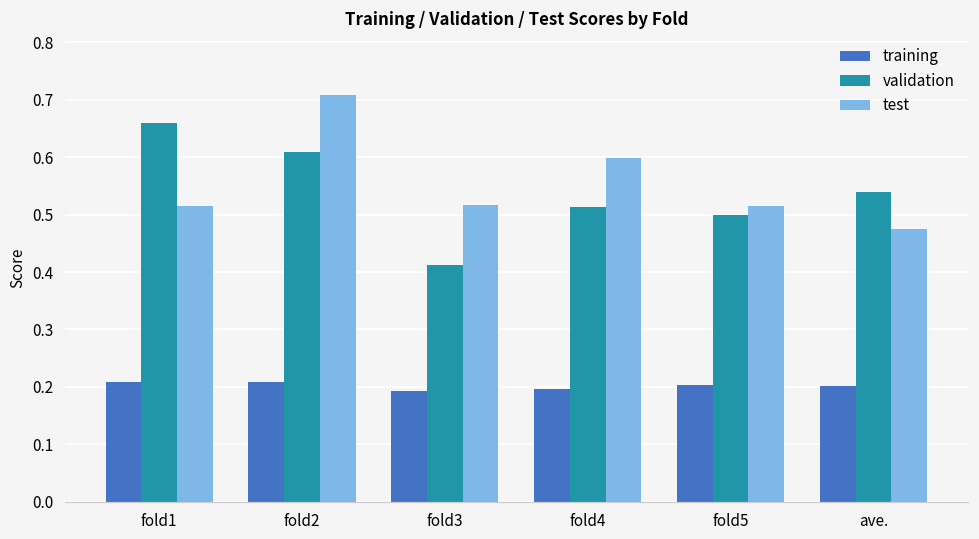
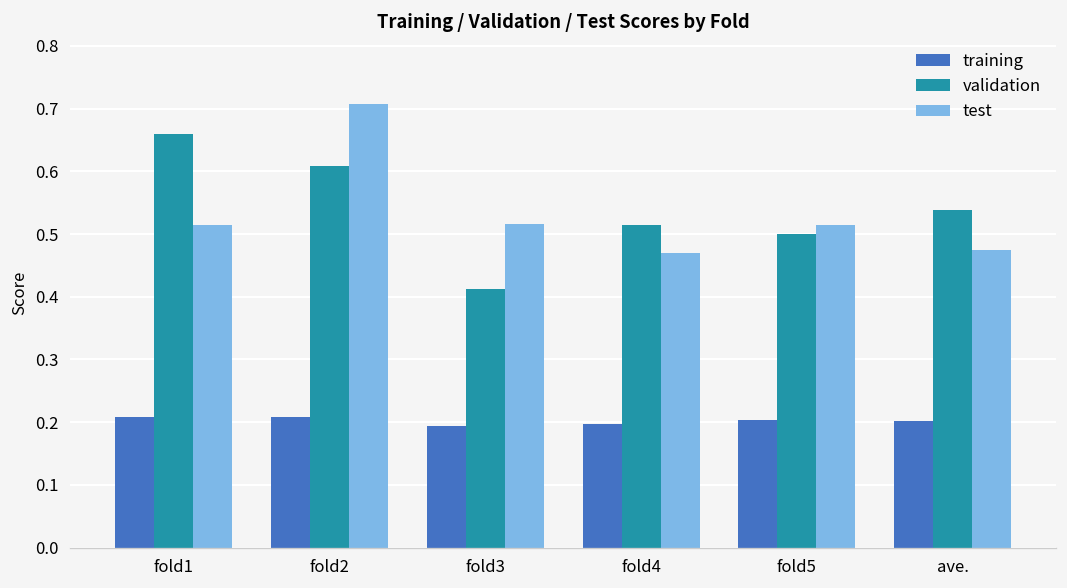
  {
    "test": {
      "fold1": 0.52,
      "fold2": 0.71,
      "fold3": 0.52,
-     "fold4": 0.60,
+     "fold4": 0.47,
      "fold5": 0.51,
      "ave.": 0.48
    }
  }
